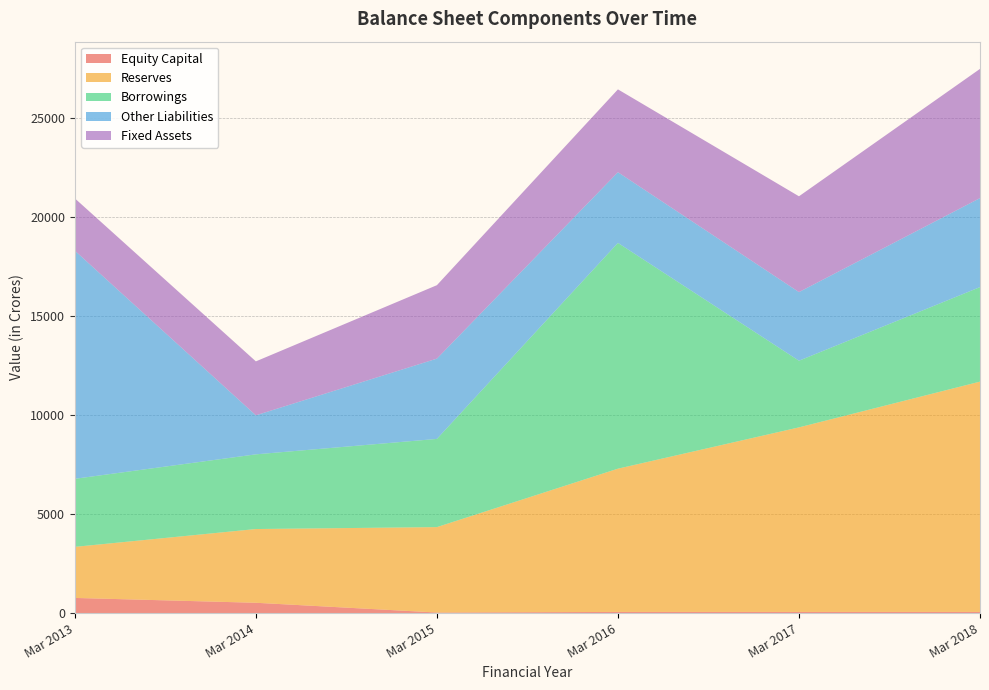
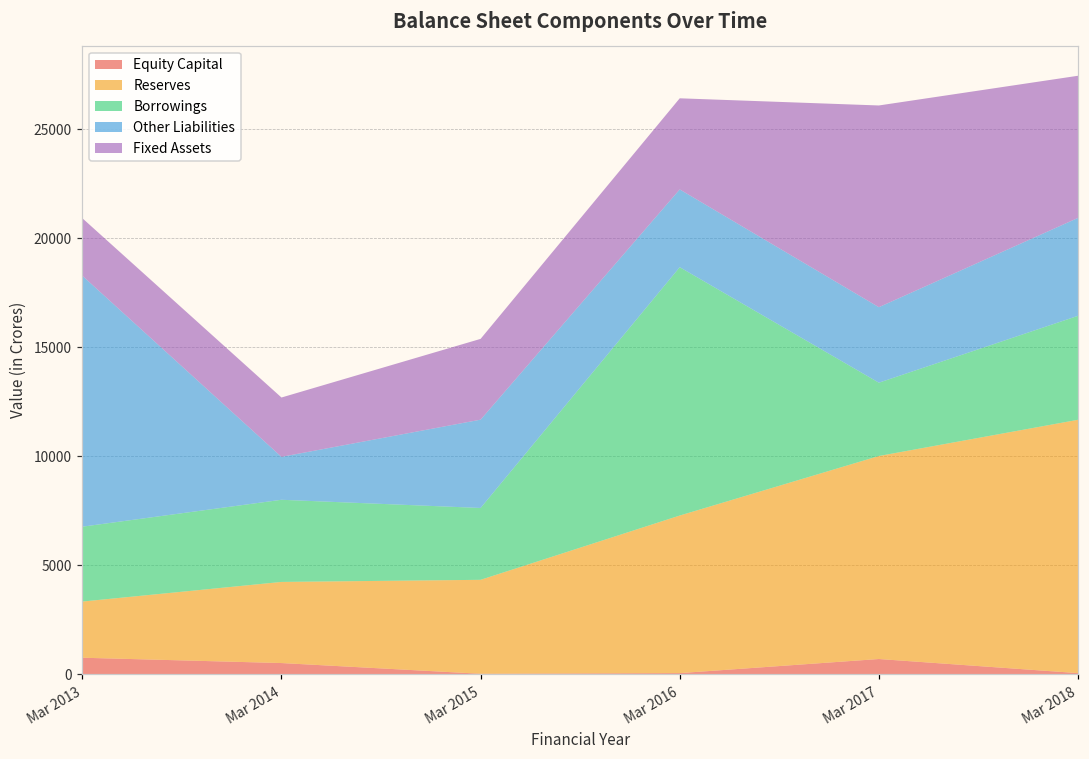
  {
    "Equity Capital": {
      "Mar 2013": 800,
      "Mar 2014": 500,
-     "Mar 2017": 100
+     "Mar 2017": 700
    },
    "Reserves": {
      "Mar 2013": 2600,
      "Mar 2014": 3700,
      "Mar 2015": 4300,
      "Mar 2016": 7200,
      "Mar 2017": 9300,
      "Mar 2018": 11600
    },
    "Borrowings": {
      "Mar 2013": 3400,
      "Mar 2014": 3800,
-     "Mar 2015": 4500,
+     "Mar 2015": 3300,
      "Mar 2016": 11400,
      "Mar 2017": 3400,
      "Mar 2018": 4800
    },
    "Other Liabilities": {
      "Mar 2013": 11500,
      "Mar 2014": 2000,
      "Mar 2015": 4100,
      "Mar 2016": 3600,
      "Mar 2017": 3500,
      "Mar 2018": 4500
    },
    "Fixed Assets": {
      "Mar 2013": 2600,
      "Mar 2014": 2700,
      "Mar 2015": 3700,
      "Mar 2016": 4200,
-     "Mar 2017": 4800,
+     "Mar 2017": 9300,
      "Mar 2018": 6500
    }
  }
